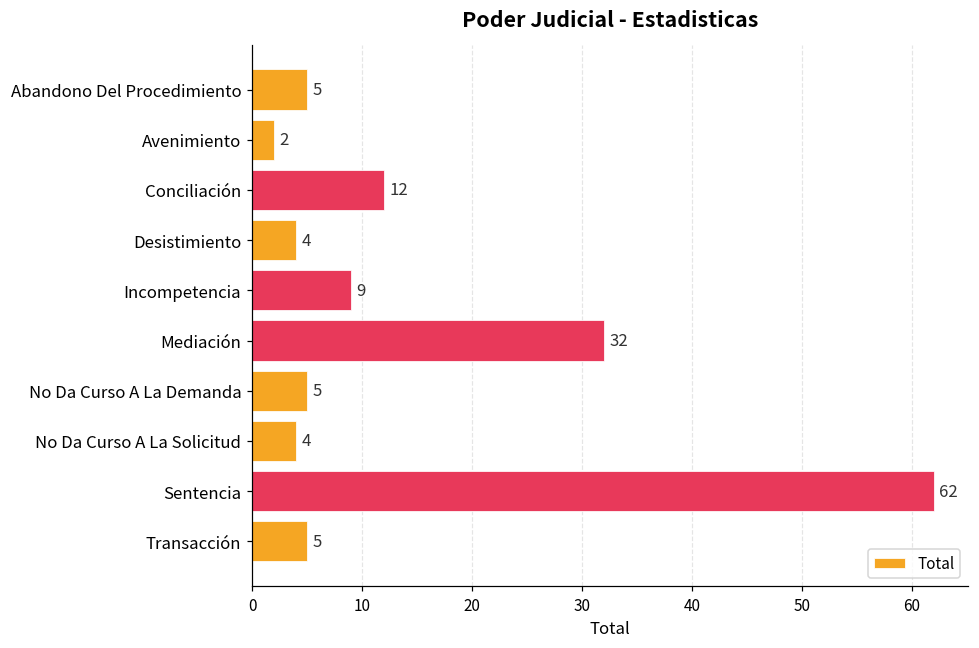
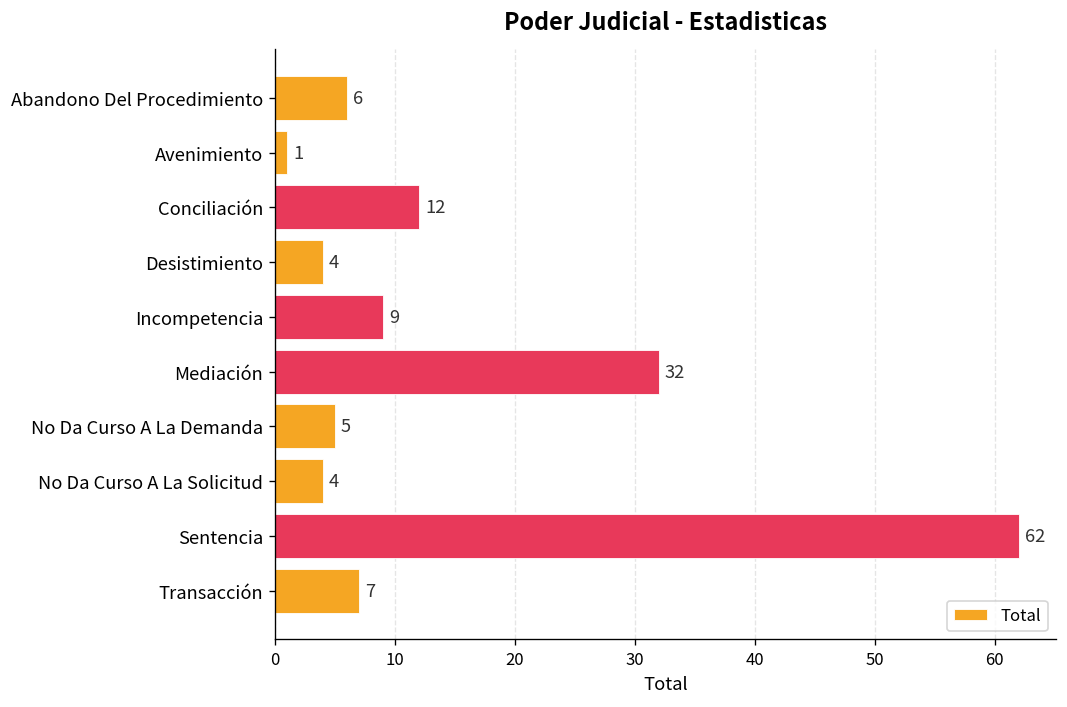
  {
-   "Abandono Del Procedimiento": 5,
-   "Avenimiento": 2,
+   "Abandono Del Procedimiento": 6,
+   "Avenimiento": 1,
    "Conciliación": 12,
    "Desistimiento": 4,
    "Incompetencia": 9,
    "Mediación": 32,
    "No Da Curso A La Demanda": 5,
    "No Da Curso A La Solicitud": 4,
    "Sentencia": 62,
-   "Transacción": 5
+   "Transacción": 7
  }
